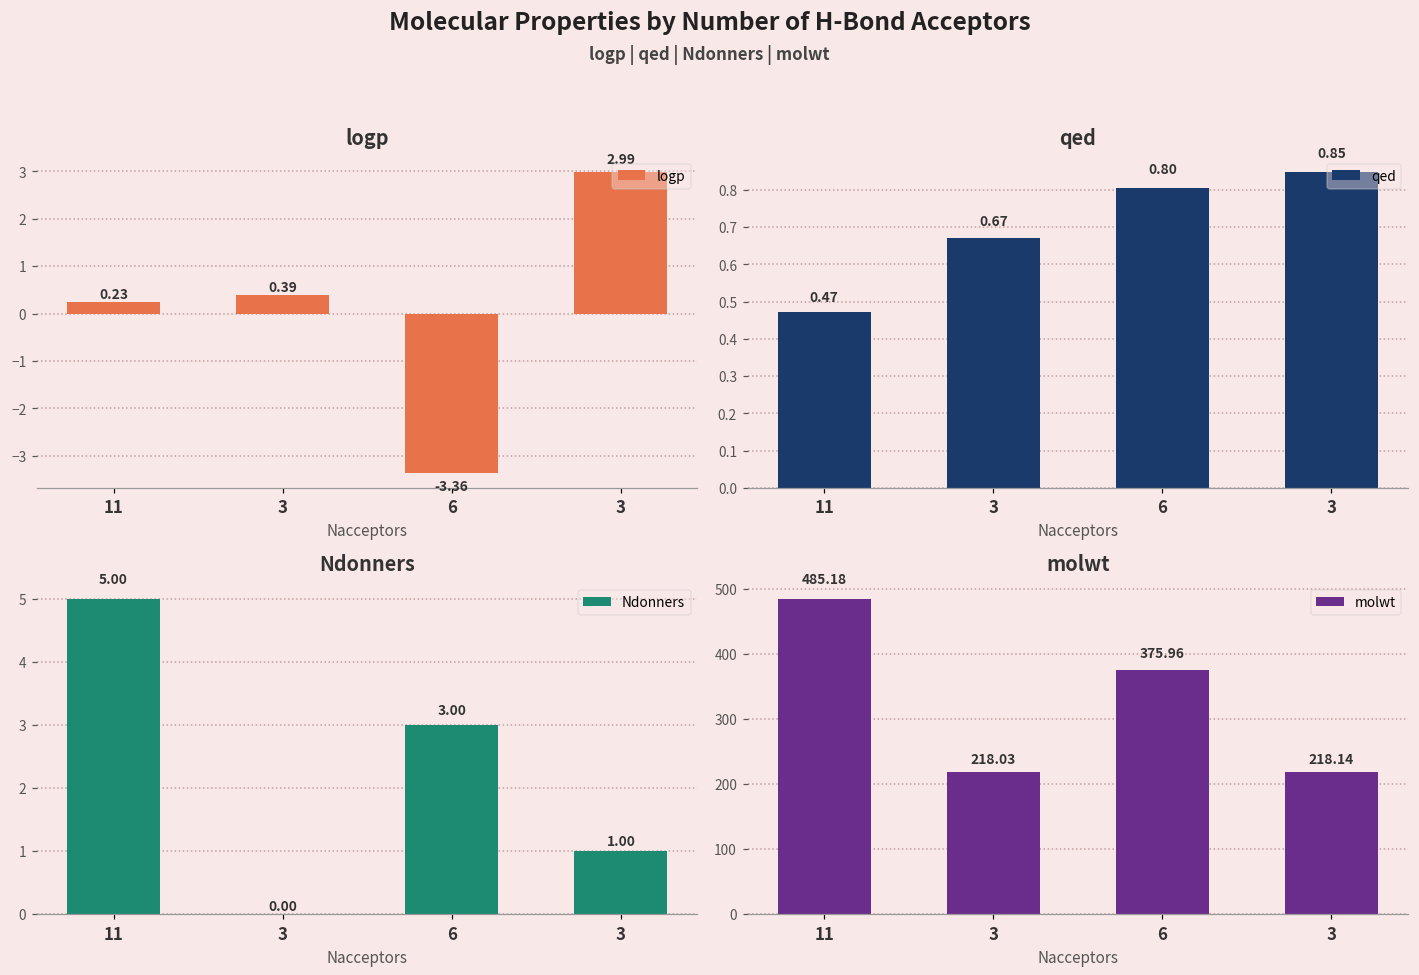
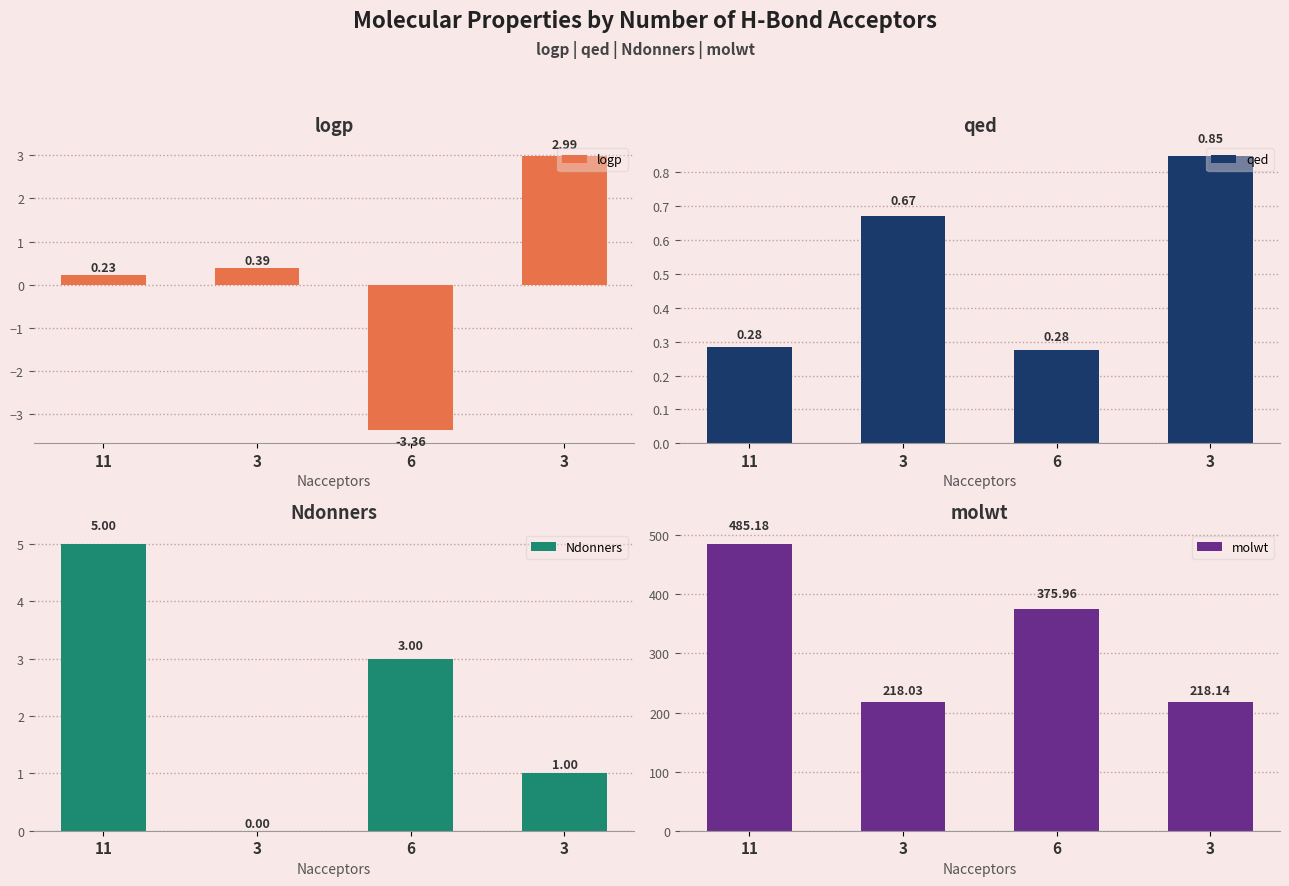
  {
    "logp": {
      "11": 0.23,
      "6": -3.36
    },
    "qed": {
-     "11": 0.47,
-     "6": 0.80
+     "11": 0.28,
+     "6": 0.28
    },
    "Ndonners": {
      "11": 5.00,
      "6": 3.00
    },
    "molwt": {
      "11": 485.18,
      "6": 375.96
    }
  }
